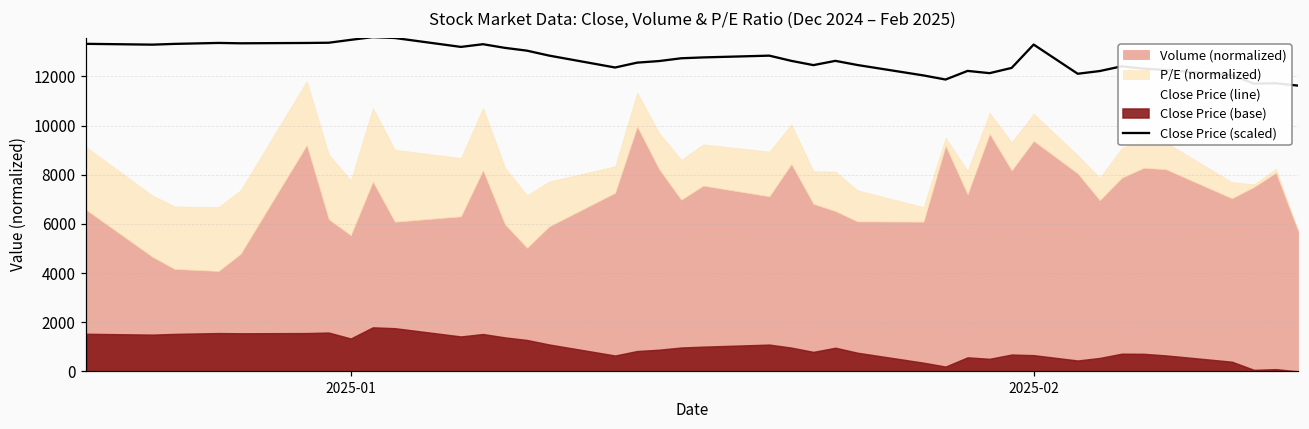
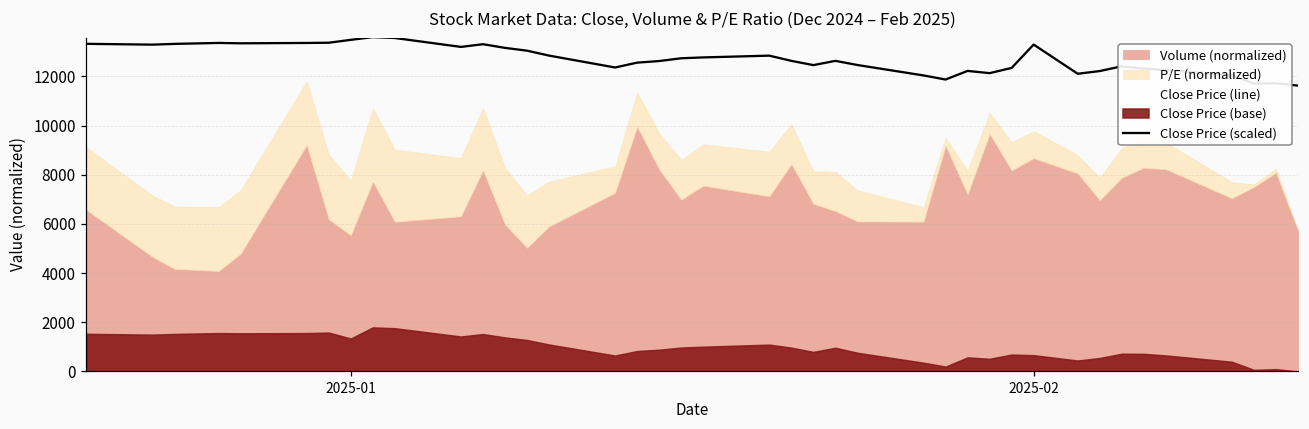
  {
    "Close Price (scaled)": {
      "2025-01": 13500,
      "2025-02": 13300
    },
    "Volume (normalized)": {
      "2025-01": 5500,
-     "2025-02": 9400
+     "2025-02": 8700
    },
    "P/E (normalized)": {
      "2025-01": 2200,
      "2025-02": 1100
    }
  }
